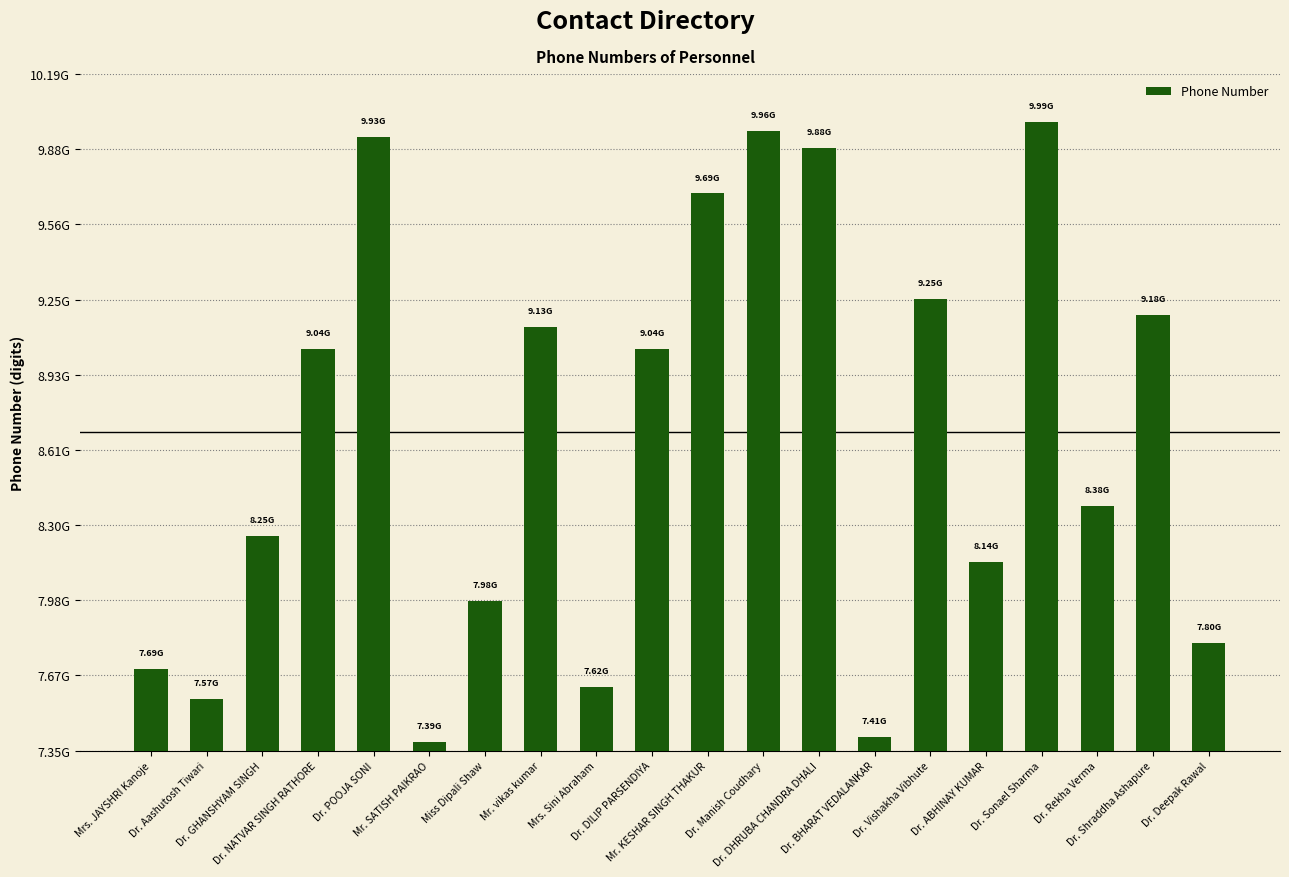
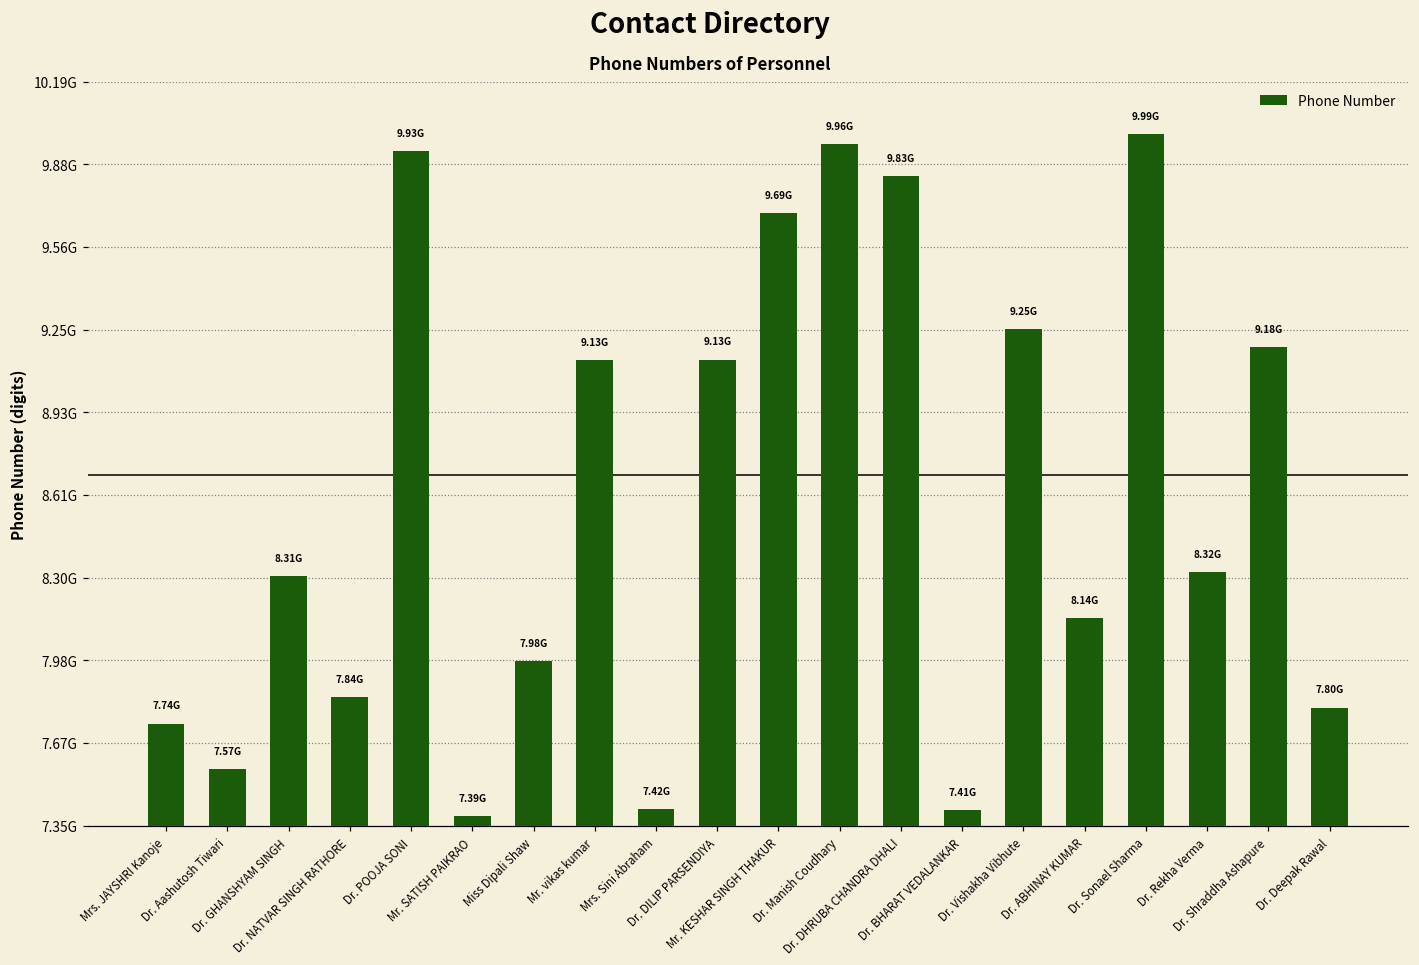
  {
-   "Mrs. JAYSHRI Kanoje": "7.69G",
+   "Mrs. JAYSHRI Kanoje": "7.74G",
    "Dr. Aashutosh Tiwari": "7.57G",
-   "Dr. GHANSHYAM SINGH": "8.25G",
-   "Dr. NATVAR SINGH RATHORE": "9.04G",
+   "Dr. GHANSHYAM SINGH": "8.31G",
+   "Dr. NATVAR SINGH RATHORE": "7.84G",
    "Dr. POOJA SONI": "9.93G",
    "Mr. SATISH PAIKRAO": "7.39G",
    "Miss Dipali Shaw": "7.98G",
    "Mr. vikas kumar": "9.13G",
-   "Mrs. Sini Abraham": "7.62G",
-   "Dr. DILIP PARSENDIYA": "9.04G",
+   "Mrs. Sini Abraham": "7.42G",
+   "Dr. DILIP PARSENDIYA": "9.13G",
    "Mr. KESHAR SINGH THAKUR": "9.69G",
    "Dr. Manish Coudhary": "9.96G",
-   "Dr. DHRUBA CHANDRA DHALI": "9.88G",
+   "Dr. DHRUBA CHANDRA DHALI": "9.83G",
    "Dr. BHARAT VEDALANKAR": "7.41G",
    "Dr. Vishakha Vibhute": "9.25G",
    "Dr. ABHINAY KUMAR": "8.14G",
    "Dr. Sonael Sharma": "9.99G",
-   "Dr. Rekha Verma": "8.38G",
+   "Dr. Rekha Verma": "8.32G",
    "Dr. Shraddha Ashapure": "9.18G",
    "Dr. Deepak Rawal": "7.80G"
  }
